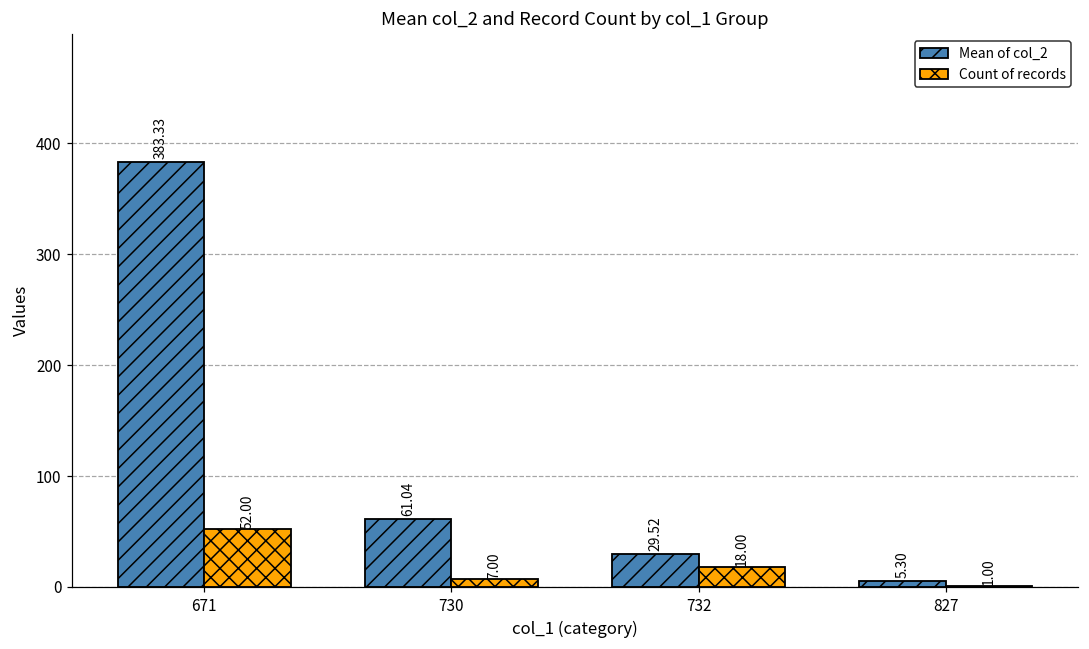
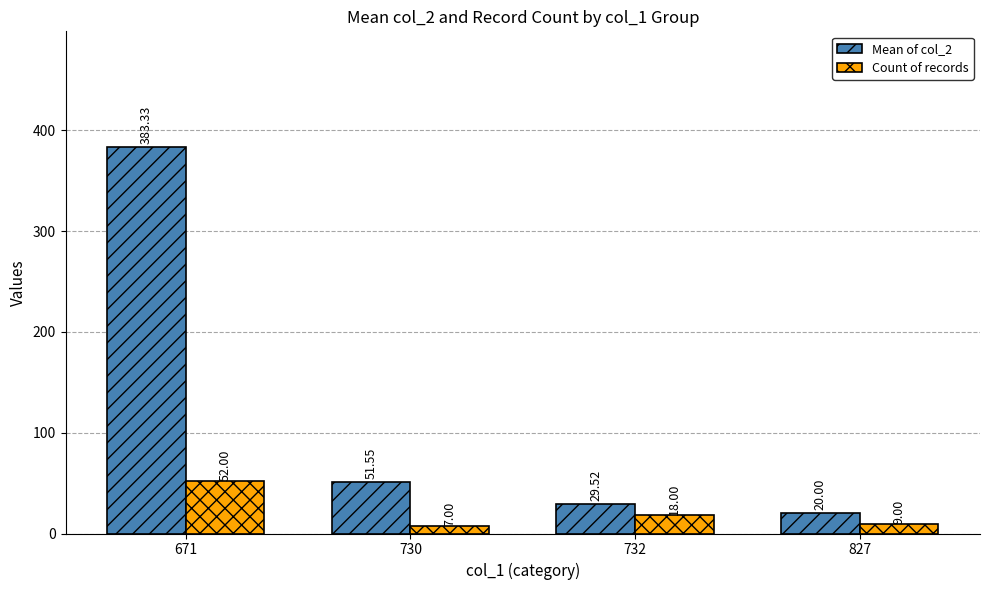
  {
    "Mean of col_2": {
      "671": 383.33,
-     "730": 61.04,
+     "730": 51.55,
      "732": 29.52,
-     "827": 5.30
+     "827": 20.00
    },
    "Count of records": {
      "671": 52.00,
      "730": 7.00,
      "732": 18.00,
-     "827": 1.00
+     "827": 9.00
    }
  }
